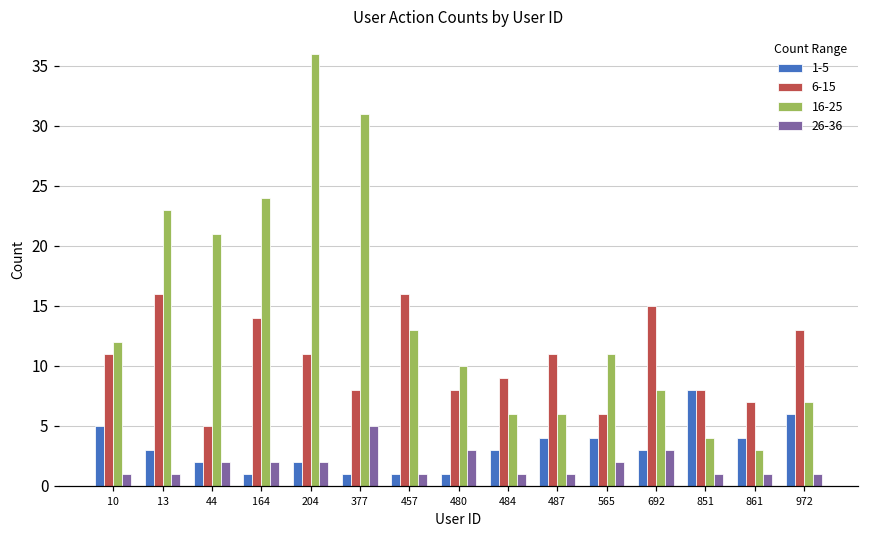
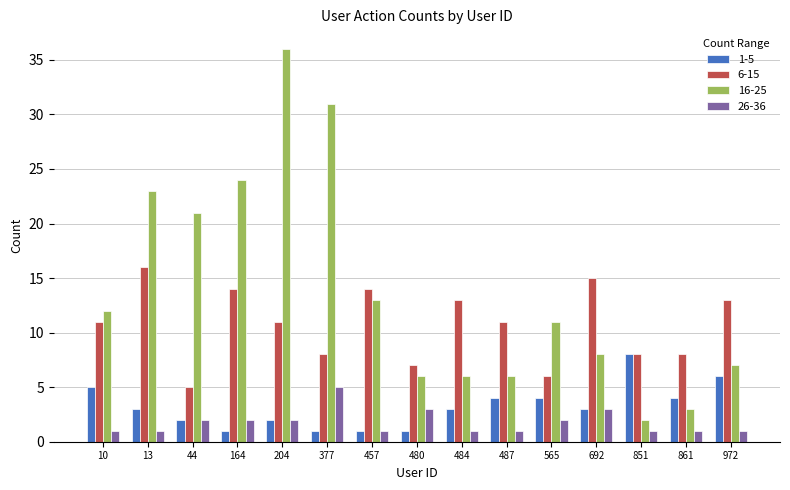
  {
    "1-5": {
      "10": 5,
      "13": 3,
      "44": 2,
      "164": 1,
      "204": 2,
      "377": 1,
      "457": 1,
      "480": 1,
      "484": 3,
      "487": 4,
      "565": 4,
      "692": 3,
      "851": 8,
      "861": 4,
      "972": 6
    },
    "6-15": {
      "10": 11,
      "13": 16,
      "44": 5,
      "164": 14,
      "204": 11,
      "377": 8,
-     "457": 16,
-     "480": 8,
-     "484": 9,
+     "457": 14,
+     "480": 7,
+     "484": 13,
      "487": 11,
      "565": 6,
      "692": 15,
      "851": 8,
-     "861": 7,
+     "861": 8,
      "972": 13
    },
    "16-25": {
      "10": 12,
      "13": 23,
      "44": 21,
      "164": 24,
      "204": 36,
      "377": 31,
      "457": 13,
-     "480": 10,
+     "480": 6,
      "484": 6,
      "487": 6,
      "565": 11,
      "692": 8,
-     "851": 4,
+     "851": 2,
      "861": 3,
      "972": 7
    },
    "26-36": {
      "10": 1,
      "13": 1,
      "44": 2,
      "164": 2,
      "204": 2,
      "377": 5,
      "457": 1,
      "480": 3,
      "484": 1,
      "487": 1,
      "565": 2,
      "692": 3,
      "851": 1,
      "861": 1,
      "972": 1
    }
  }
